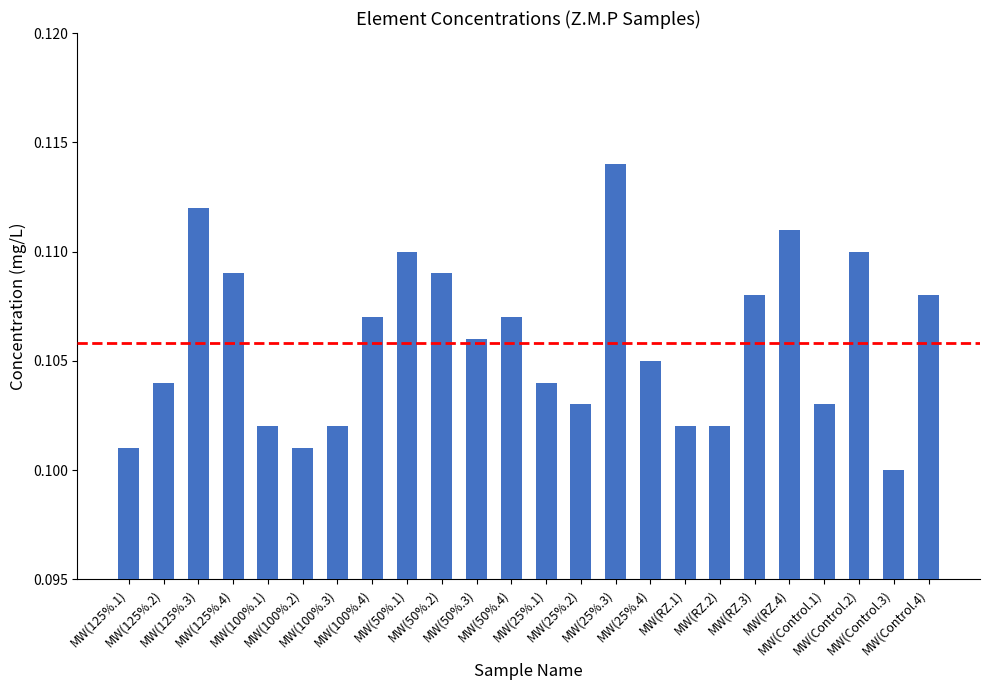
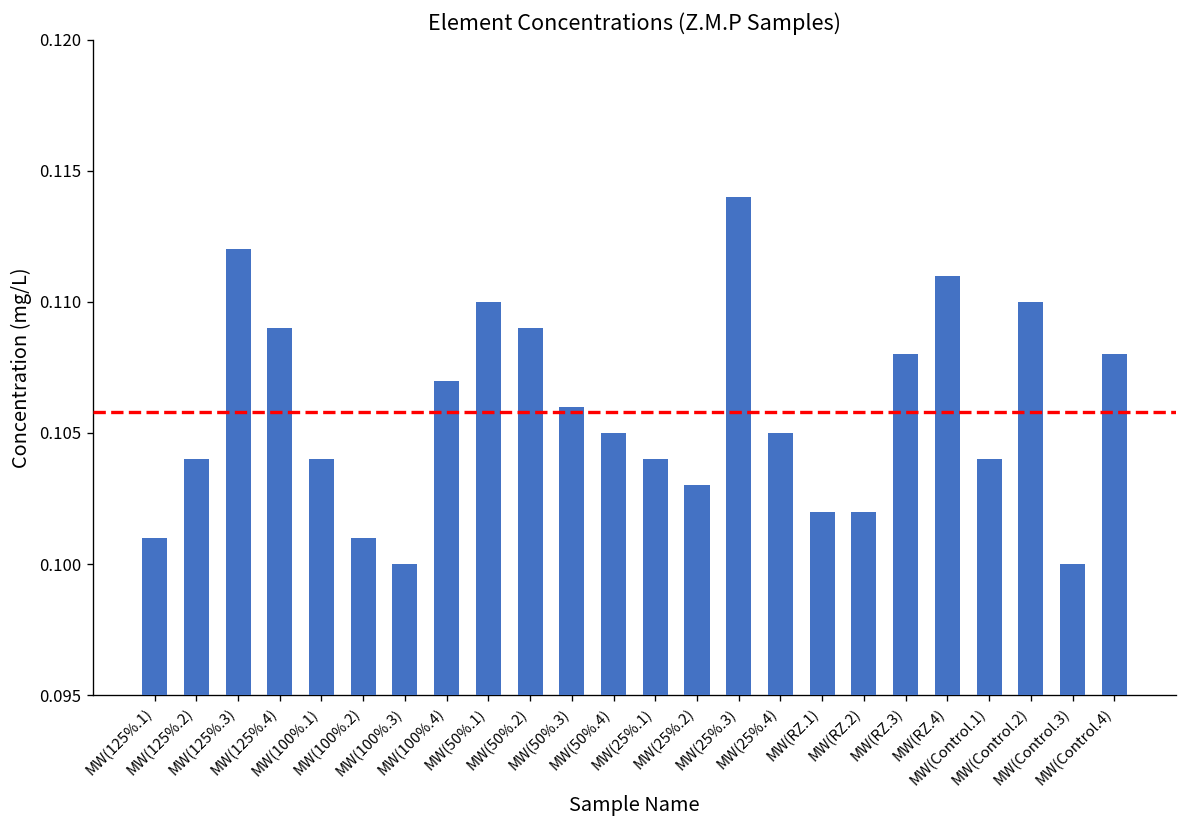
  {
    "MW(125%.1)": 0.101,
    "MW(125%.2)": 0.104,
    "MW(125%.3)": 0.112,
    "MW(125%.4)": 0.109,
-   "MW(100%.1)": 0.102,
+   "MW(100%.1)": 0.104,
    "MW(100%.2)": 0.101,
-   "MW(100%.3)": 0.102,
+   "MW(100%.3)": 0.100,
    "MW(100%.4)": 0.107,
    "MW(50%.1)": 0.110,
    "MW(50%.2)": 0.109,
    "MW(50%.3)": 0.106,
-   "MW(50%.4)": 0.107,
+   "MW(50%.4)": 0.105,
    "MW(25%.1)": 0.104,
    "MW(25%.2)": 0.103,
    "MW(25%.3)": 0.114,
    "MW(25%.4)": 0.105,
    "MW(RZ.1)": 0.102,
    "MW(RZ.2)": 0.102,
    "MW(RZ.3)": 0.108,
    "MW(RZ.4)": 0.111,
-   "MW(Control.1)": 0.103,
+   "MW(Control.1)": 0.104,
    "MW(Control.2)": 0.110,
    "MW(Control.3)": 0.100,
    "MW(Control.4)": 0.108
  }
